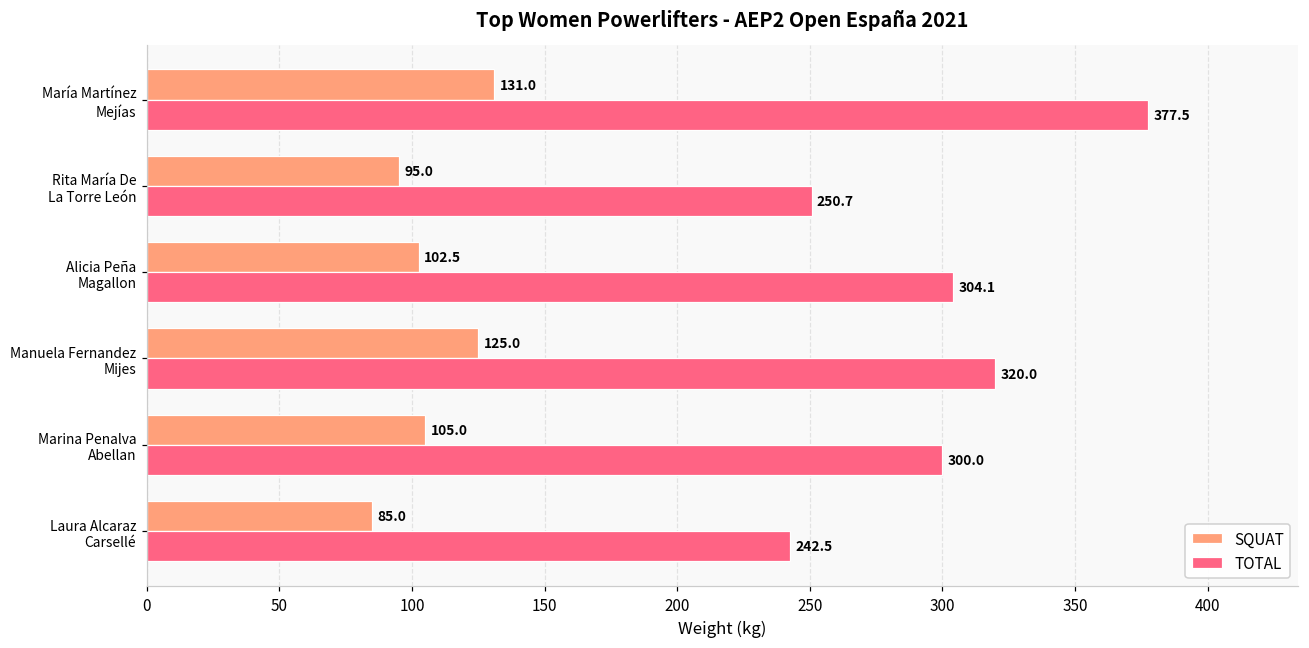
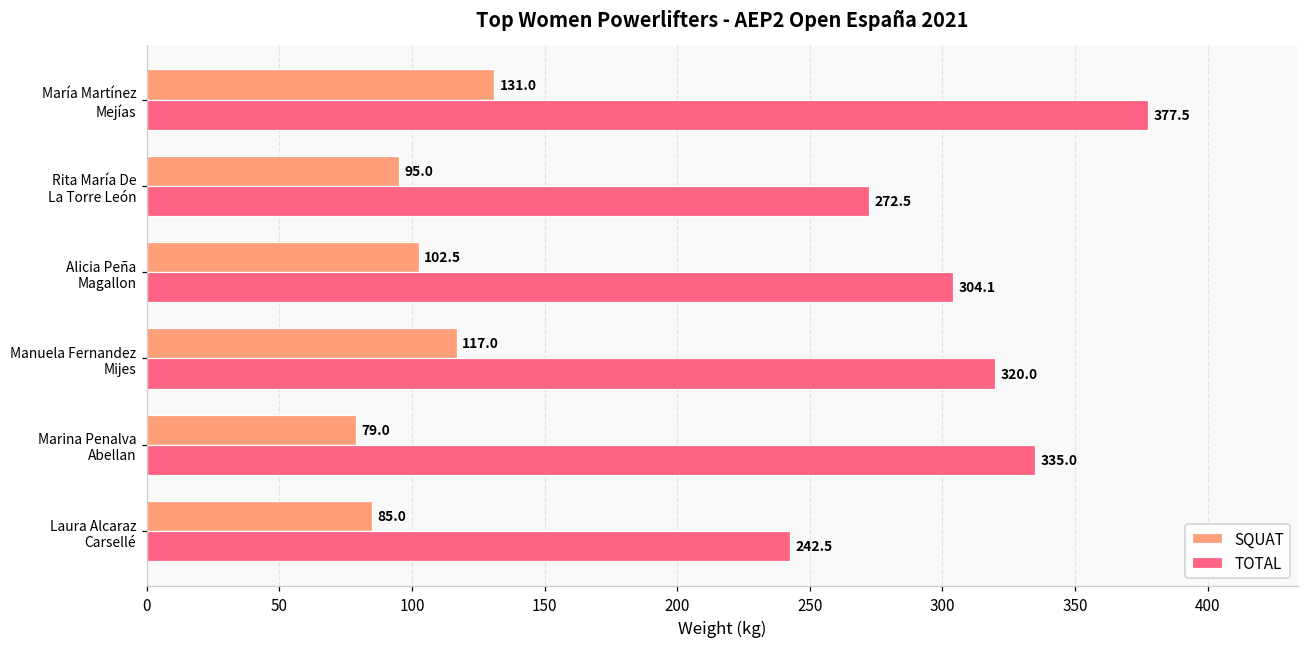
  {
    "SQUAT": {
      "María Martínez Mejías": 131.0,
      "Rita María De La Torre León": 95.0,
      "Alicia Peña Magallon": 102.5,
-     "Manuela Fernandez Mijes": 125.0,
-     "Marina Penalva Abellan": 105.0,
+     "Manuela Fernandez Mijes": 117.0,
+     "Marina Penalva Abellan": 79.0,
      "Laura Alcaraz Carsellé": 85.0
    },
    "TOTAL": {
      "María Martínez Mejías": 377.5,
-     "Rita María De La Torre León": 250.7,
+     "Rita María De La Torre León": 272.5,
      "Alicia Peña Magallon": 304.1,
      "Manuela Fernandez Mijes": 320.0,
-     "Marina Penalva Abellan": 300.0,
+     "Marina Penalva Abellan": 335.0,
      "Laura Alcaraz Carsellé": 242.5
    }
  }
